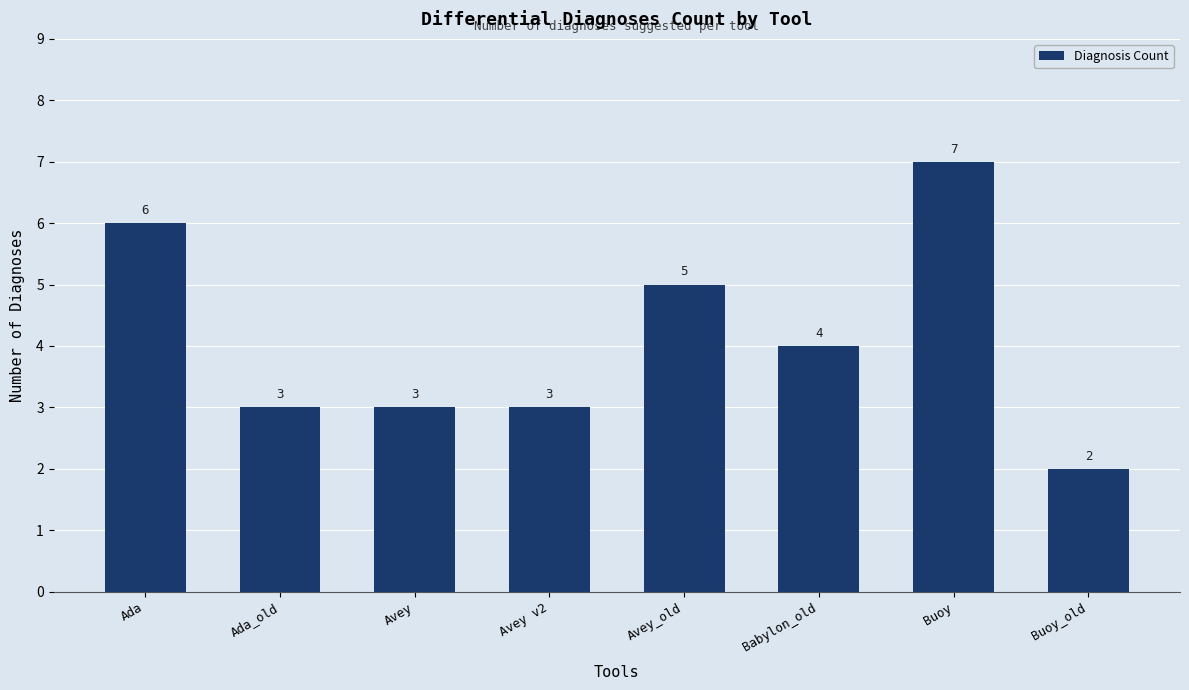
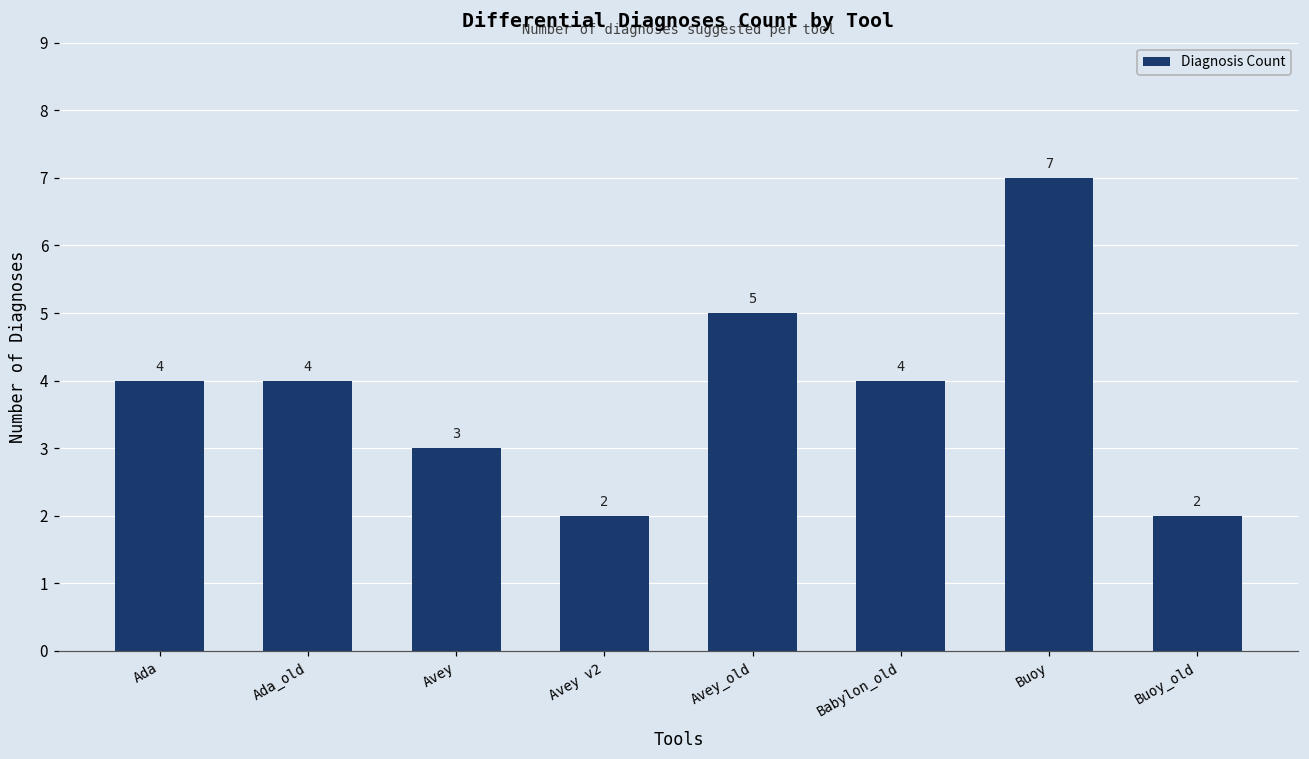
  {
-   "Ada": 6,
-   "Ada_old": 3,
+   "Ada": 4,
+   "Ada_old": 4,
    "Avey": 3,
-   "Avey v2": 3,
+   "Avey v2": 2,
    "Avey_old": 5,
    "Babylon_old": 4,
    "Buoy": 7,
    "Buoy_old": 2
  }
